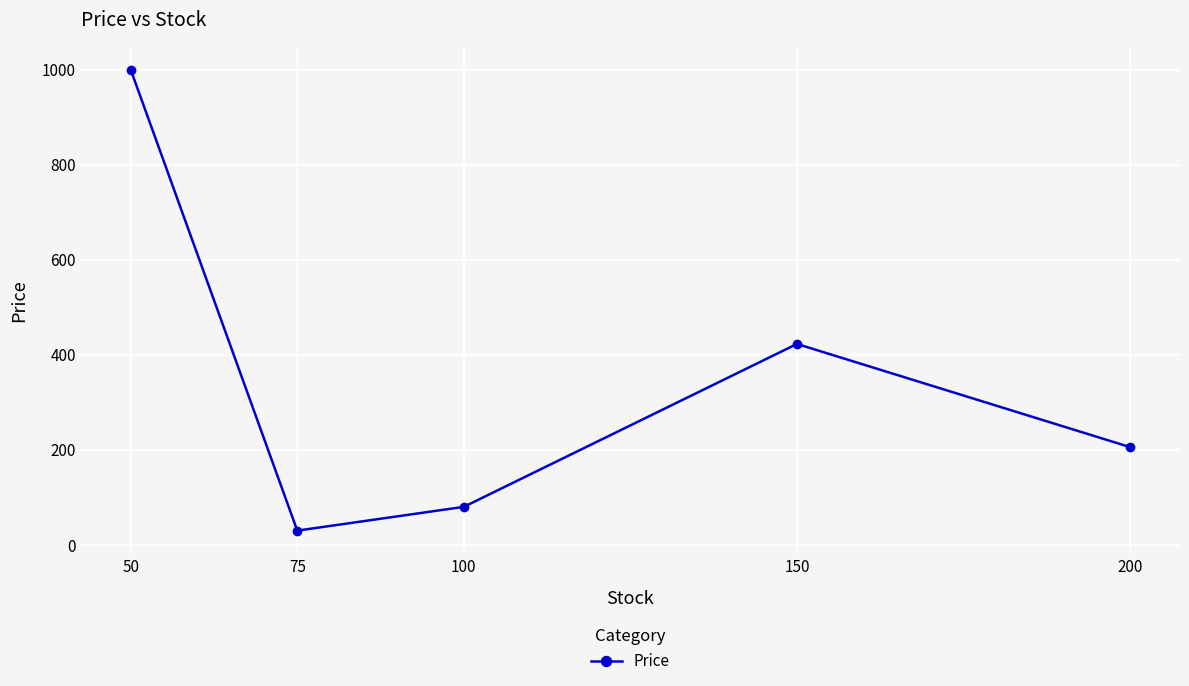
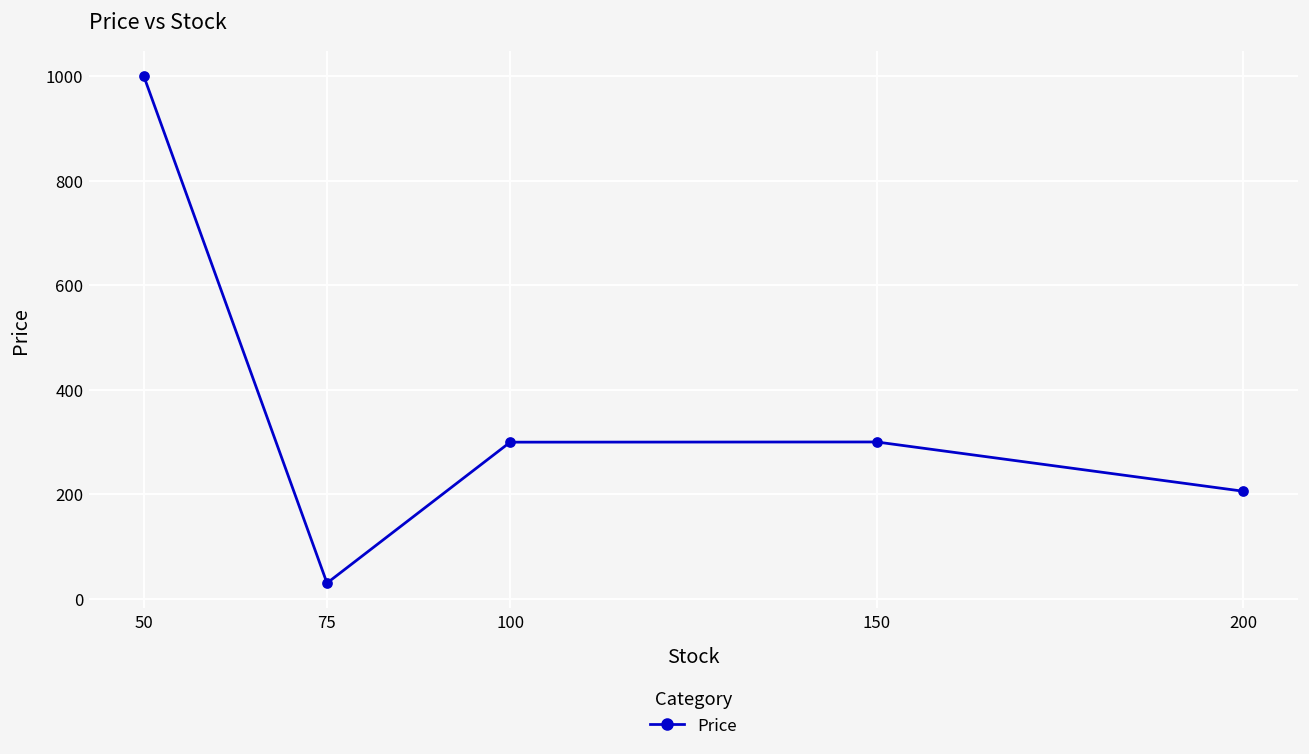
  {
    "50": 1000,
    "75": 30,
-   "100": 80,
-   "150": 420,
+   "100": 300,
+   "150": 300,
    "200": 210
  }
